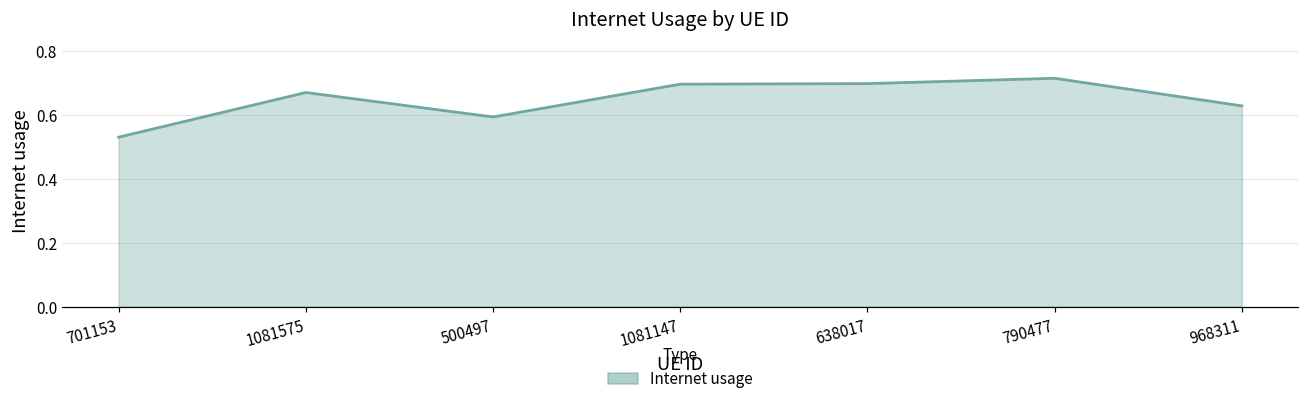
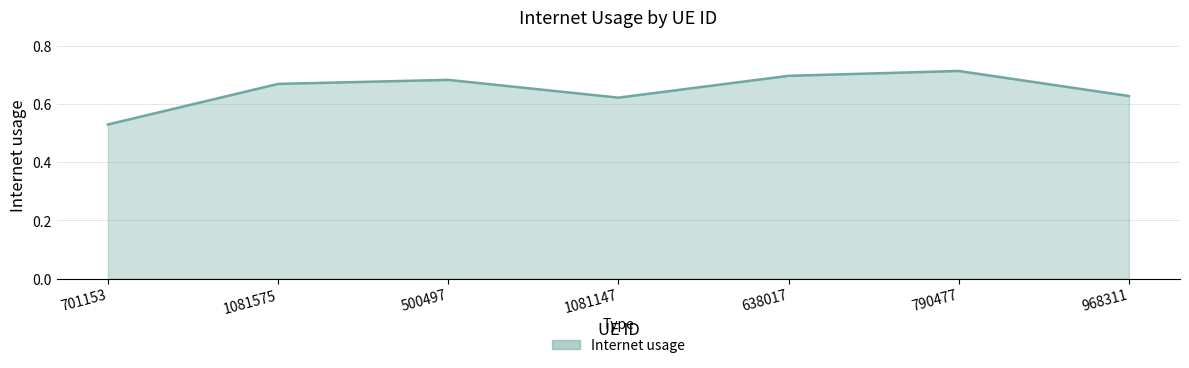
  {
    "701153": 0.53,
    "1081575": 0.67,
-   "500497": 0.59,
-   "1081147": 0.70,
+   "500497": 0.68,
+   "1081147": 0.62,
    "638017": 0.70,
    "790477": 0.71,
    "968311": 0.63
  }
